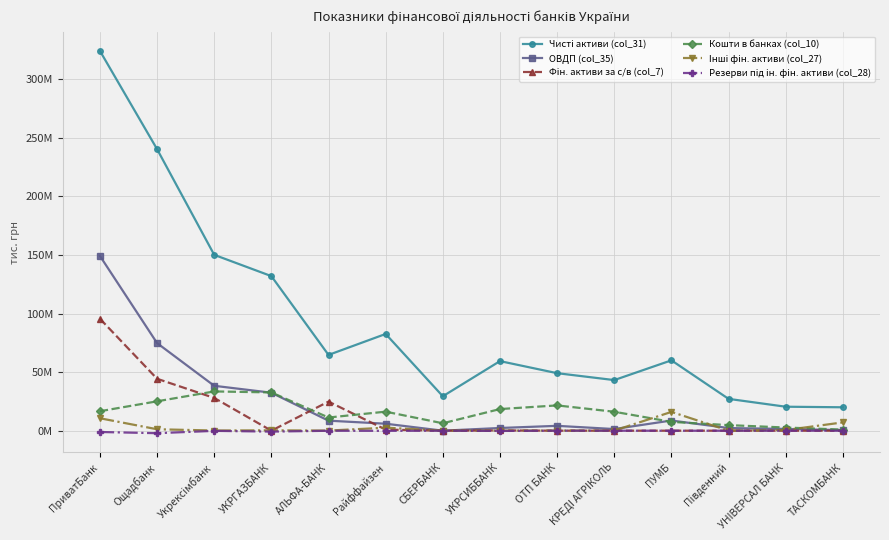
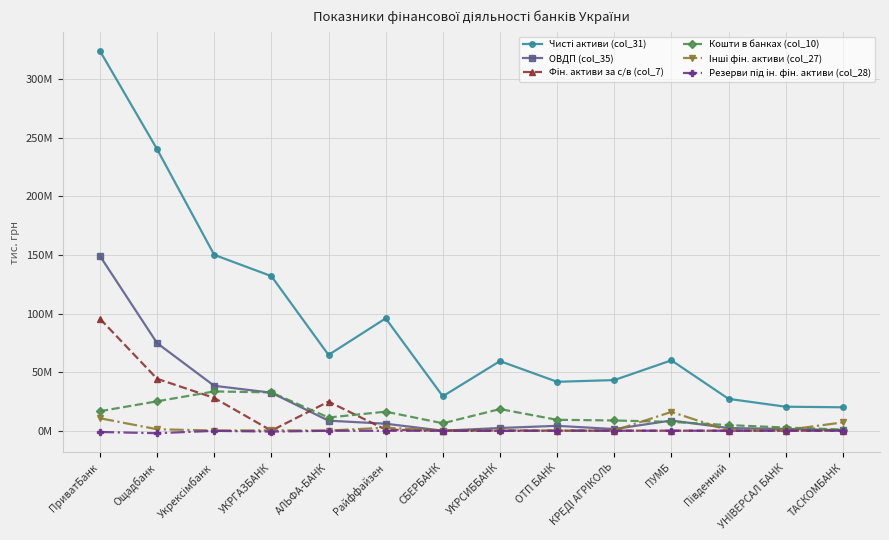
  {
    "Чисті активи (col_31)": {
      "ПриватБанк": 324000000,
      "Ощадбанк": 240000000,
      "Укрексімбанк": 150000000,
      "УКРГАЗБАНК": 132000000,
      "АЛЬФА-БАНК": 65000000,
-     "Райффайзен": 83000000,
+     "Райффайзен": 96000000,
      "СБЕРБАНК": 29000000,
      "УКРСИББАНК": 59000000,
-     "ОТП БАНК": 49000000,
+     "ОТП БАНК": 42000000,
      "КРЕДІ АГРІКОЛЬ": 43000000,
      "ПУМБ": 60000000,
      "Південний": 27000000,
      "УНІВЕРСАЛ БАНК": 20000000,
      "ТАСКОМБАНК": 20000000
    },
    "Фін. активи за с/в (col_7)": {
      "ПриватБанк": 96000000,
      "Ощадбанк": 44000000,
      "Укрексімбанк": 28000000,
      "АЛЬФА-БАНК": 25000000
    },
    "Кошти в банках (col_10)": {
      "ПриватБанк": 17000000,
      "Ощадбанк": 25000000,
      "Укрексімбанк": 34000000,
      "АЛЬФА-БАНК": 11000000,
      "Райффайзен": 16000000,
      "СБЕРБАНК": 6000000,
      "УКРСИББАНК": 18000000,
-     "ОТП БАНК": 22000000,
-     "КРЕДІ АГРІКОЛЬ": 16000000,
+     "ОТП БАНК": 9000000,
+     "КРЕДІ АГРІКОЛЬ": 9000000,
      "Південний": 5000000
    },
    "Інші фін. активи (col_27)": {
      "ПриватБанк": 11000000,
      "Ощадбанк": 1000000,
      "ПУМБ": 16000000,
      "ТАСКОМБАНК": 7000000
    }
  }
